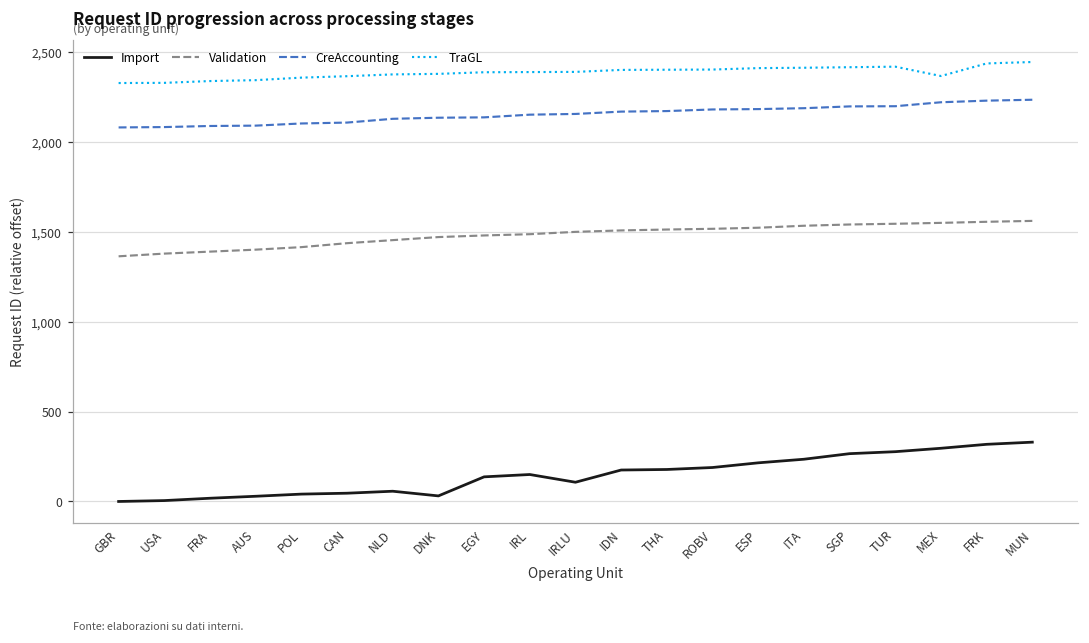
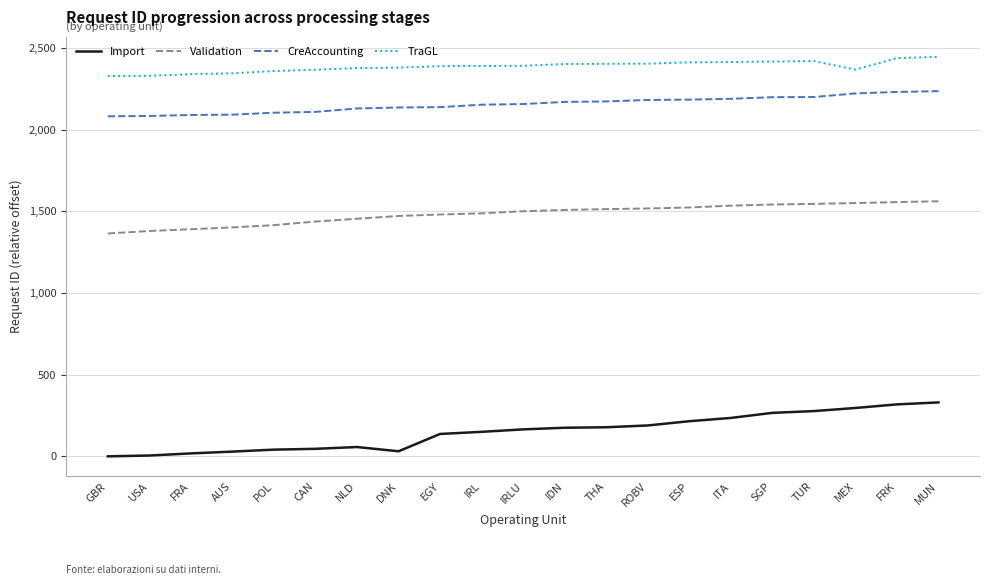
  {
    "Import": {
      "GBR": "0",
      "USA": "10",
      "FRA": "20",
      "AUS": "30",
      "POL": "40",
      "CAN": "50",
      "NLD": "60",
      "DNK": "30",
      "EGY": "140",
      "IRL": "150",
-     "IRLU": "110",
+     "IRLU": "170",
      "IDN": "180",
      "THA": "180",
      "ROBV": "190",
      "ESP": "220",
      "ITA": "240",
      "SGP": "270",
      "TUR": "280",
      "MEX": "300",
      "FRK": "320",
      "MUN": "330"
    },
    "Validation": {
      "GBR": "1,360",
      "USA": "1,380",
      "FRA": "1,390",
      "AUS": "1,400",
      "POL": "1,420",
      "CAN": "1,440",
      "NLD": "1,450",
      "DNK": "1,470",
      "EGY": "1,480",
      "IRL": "1,490",
      "IRLU": "1,500",
      "IDN": "1,510",
      "THA": "1,510",
      "ROBV": "1,520",
      "ESP": "1,520",
      "ITA": "1,530",
      "SGP": "1,540",
      "TUR": "1,550",
      "MEX": "1,550",
      "FRK": "1,560",
      "MUN": "1,560"
    },
    "CreAccounting": {
      "GBR": "2,080",
      "USA": "2,080",
      "FRA": "2,090",
      "AUS": "2,090",
      "POL": "2,100",
      "CAN": "2,110",
      "NLD": "2,130",
      "DNK": "2,140",
      "EGY": "2,140",
      "IRL": "2,150",
      "IRLU": "2,160",
      "IDN": "2,170",
      "THA": "2,170",
      "ROBV": "2,180",
      "ESP": "2,180",
      "ITA": "2,190",
      "SGP": "2,200",
      "TUR": "2,200",
      "MEX": "2,220",
      "FRK": "2,230",
      "MUN": "2,240"
    },
    "TraGL": {
      "GBR": "2,330",
      "USA": "2,330",
      "FRA": "2,340",
      "AUS": "2,340",
      "POL": "2,360",
      "CAN": "2,370",
      "NLD": "2,380",
      "DNK": "2,380",
      "EGY": "2,390",
      "IRL": "2,390",
      "IRLU": "2,390",
      "IDN": "2,400",
      "THA": "2,400",
      "ROBV": "2,400",
      "ESP": "2,410",
      "ITA": "2,410",
      "SGP": "2,420",
      "TUR": "2,420",
      "MEX": "2,370",
      "FRK": "2,440",
      "MUN": "2,450"
    }
  }
